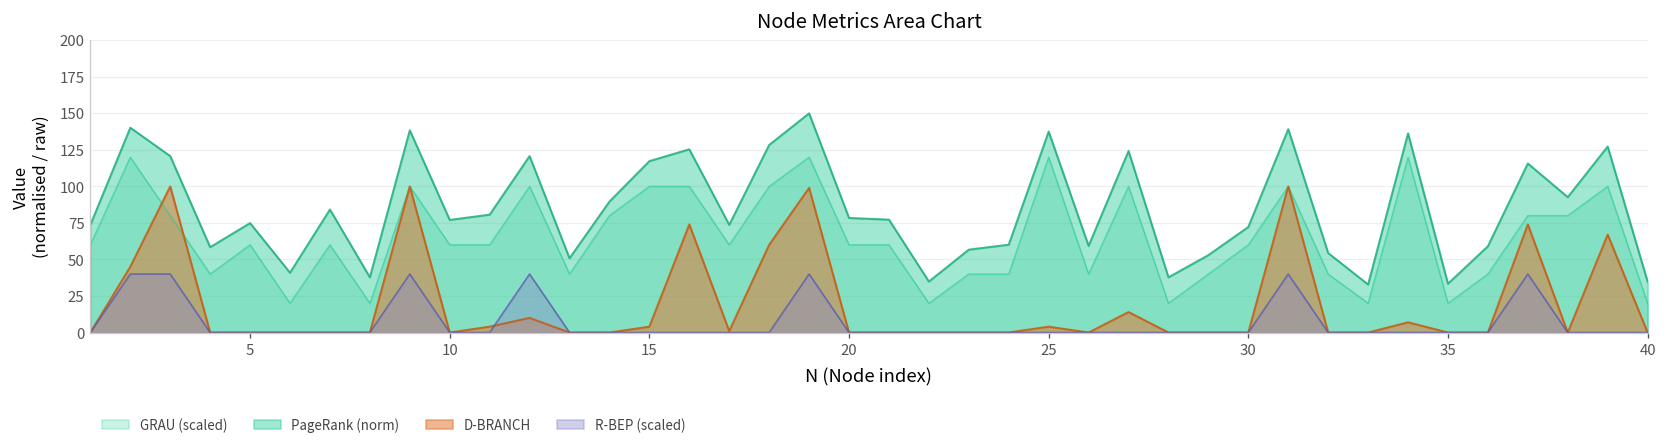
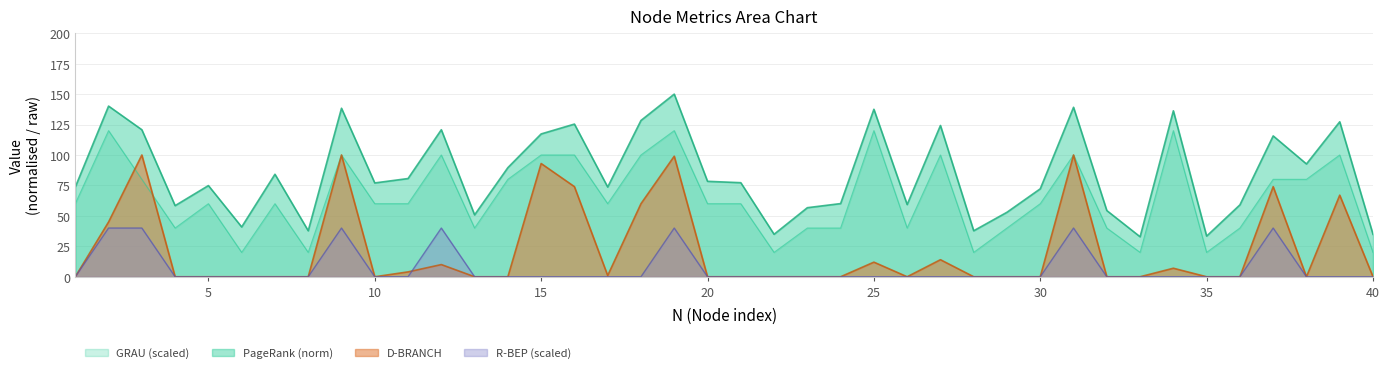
  {
    "D-BRANCH": {
-     "15": 4,
-     "25": 4
+     "15": 93,
+     "25": 12
    }
  }
